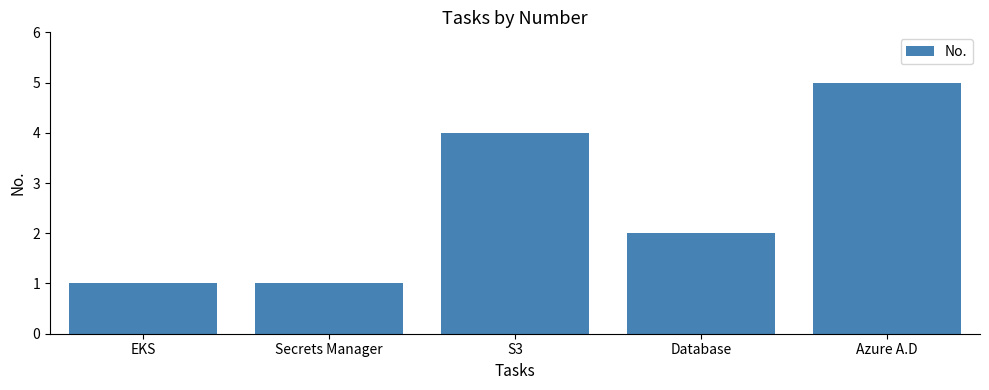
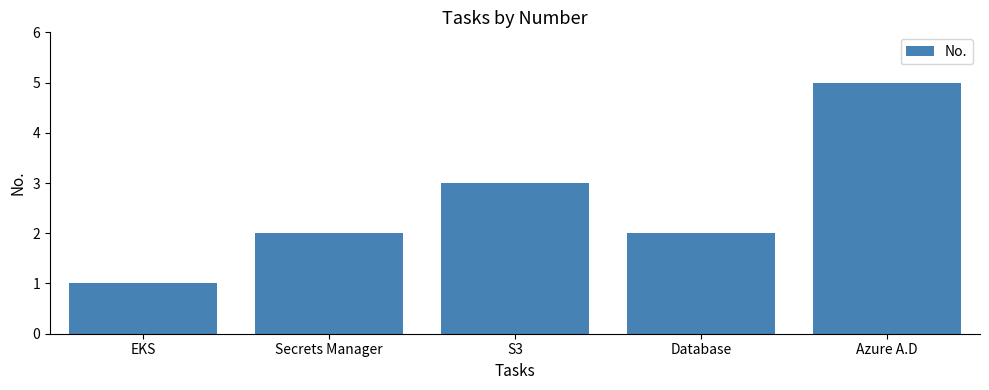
  {
    "EKS": 1,
-   "Secrets Manager": 1,
-   "S3": 4,
+   "Secrets Manager": 2,
+   "S3": 3,
    "Database": 2,
    "Azure A.D": 5
  }
